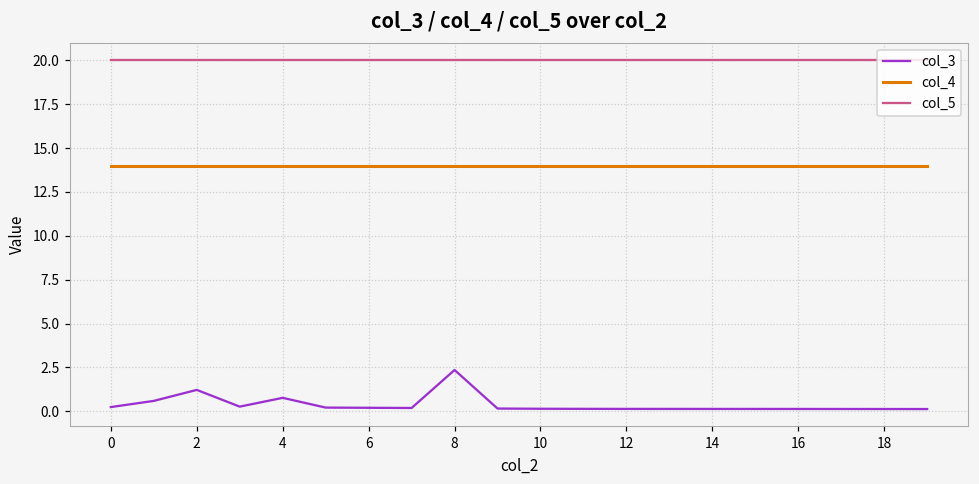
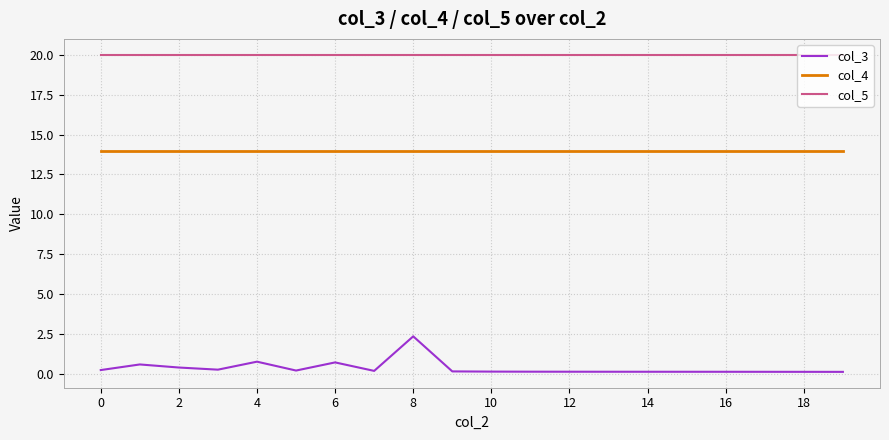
  {
    "col_3": {
      "0": 0.2,
-     "2": 1.2,
+     "2": 0.4,
      "4": 0.8,
-     "6": 0.2,
+     "6": 0.7,
      "8": 2.4,
      "10": 0.1,
      "12": 0.1,
      "14": 0.1,
      "16": 0.1,
      "18": 0.1
    },
    "col_4": {
      "0": 14.0,
      "2": 14.0,
      "4": 14.0,
      "6": 14.0,
      "8": 14.0,
      "10": 14.0,
      "12": 14.0,
      "14": 14.0,
      "16": 14.0,
      "18": 14.0
    },
    "col_5": {
      "0": 20.0,
      "2": 20.0,
      "4": 20.0,
      "6": 20.0,
      "8": 20.0,
      "10": 20.0,
      "12": 20.0,
      "14": 20.0,
      "16": 20.0
    }
  }
